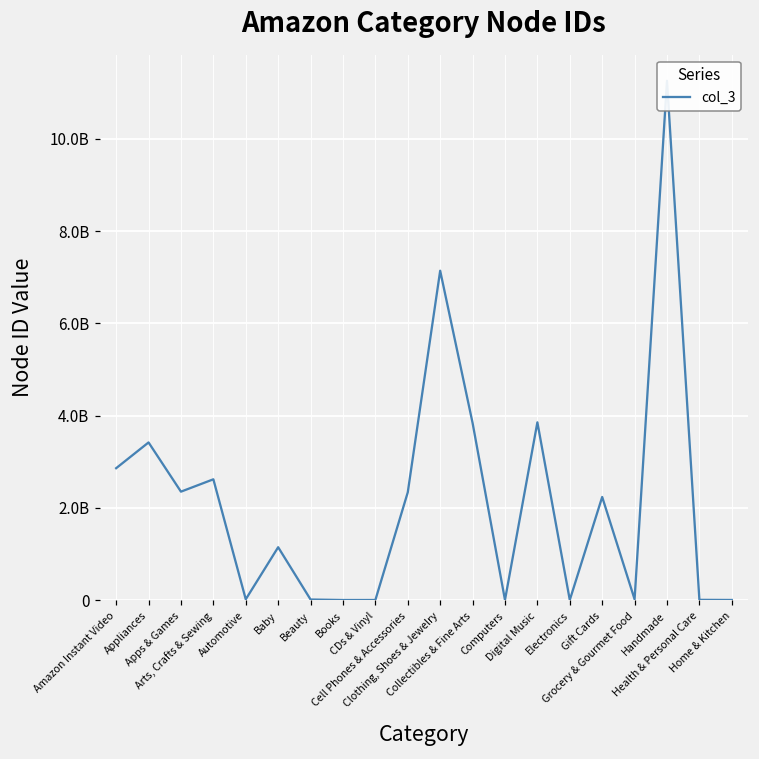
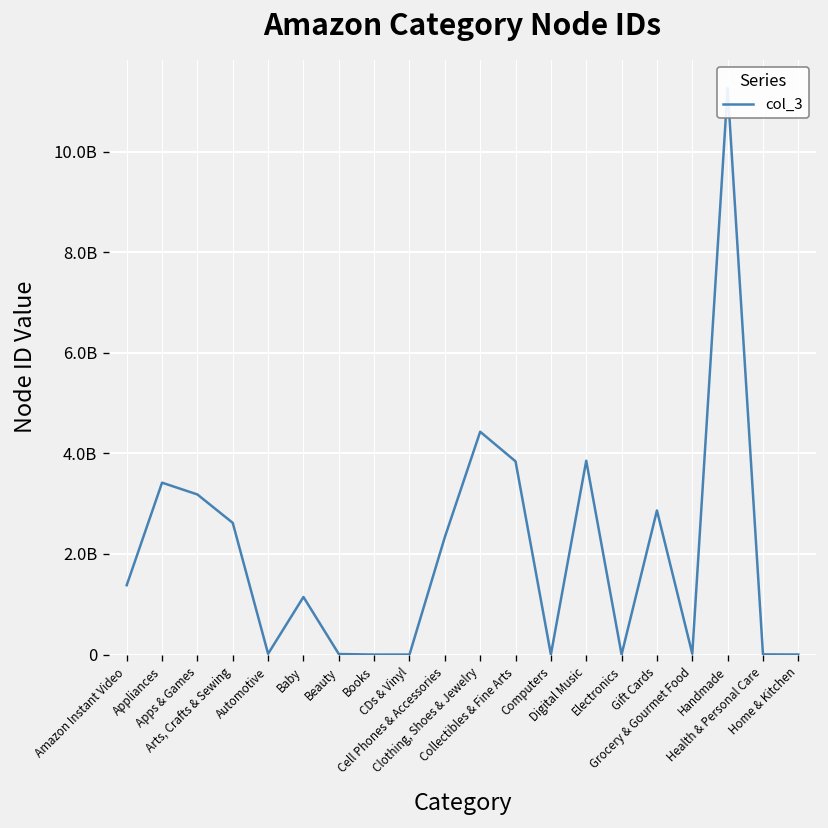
  {
-   "Amazon Instant Video": 2900000000,
+   "Amazon Instant Video": 1400000000,
    "Appliances": 3400000000,
-   "Apps & Games": 2400000000,
+   "Apps & Games": 3200000000,
    "Arts, Crafts & Sewing": 2600000000,
    "Automotive": 0,
    "Baby": 1100000000,
    "Beauty": 0,
    "Books": 0,
    "CDs & Vinyl": 0,
    "Cell Phones & Accessories": 2300000000,
-   "Clothing, Shoes & Jewelry": 7100000000,
+   "Clothing, Shoes & Jewelry": 4400000000,
    "Collectibles & Fine Arts": 3800000000,
    "Computers": 0,
    "Digital Music": 3900000000,
    "Electronics": 0,
-   "Gift Cards": 2200000000,
+   "Gift Cards": 2900000000,
    "Grocery & Gourmet Food": 0,
    "Health & Personal Care": 0,
    "Home & Kitchen": 0
  }
